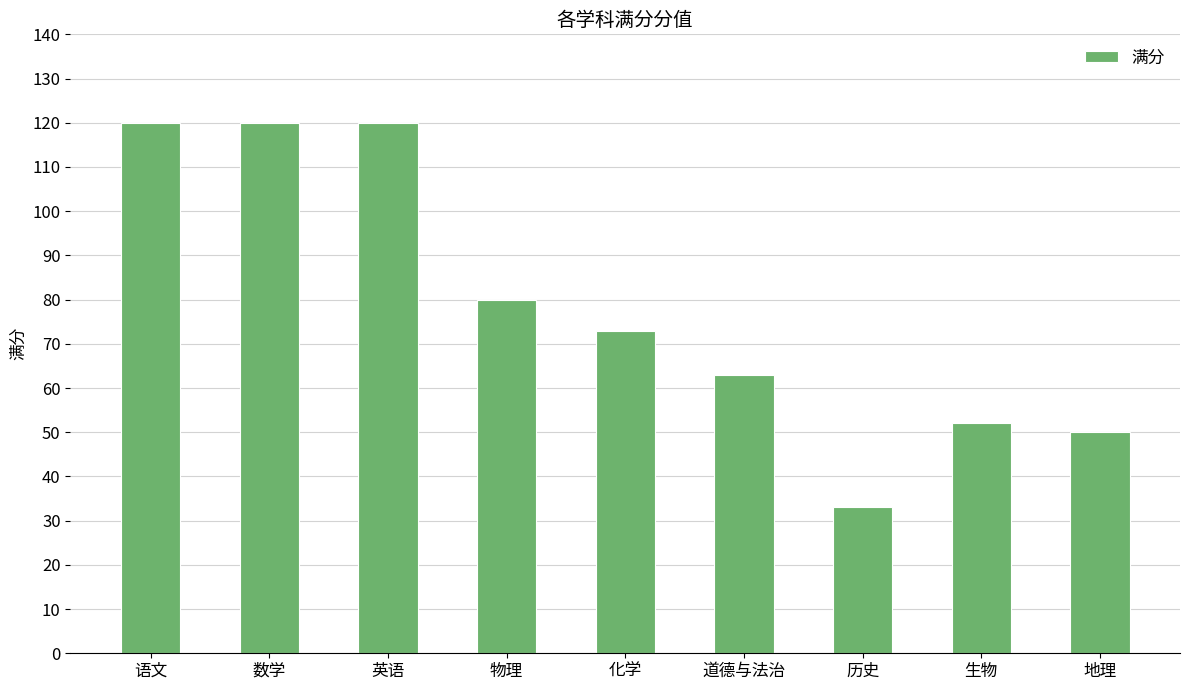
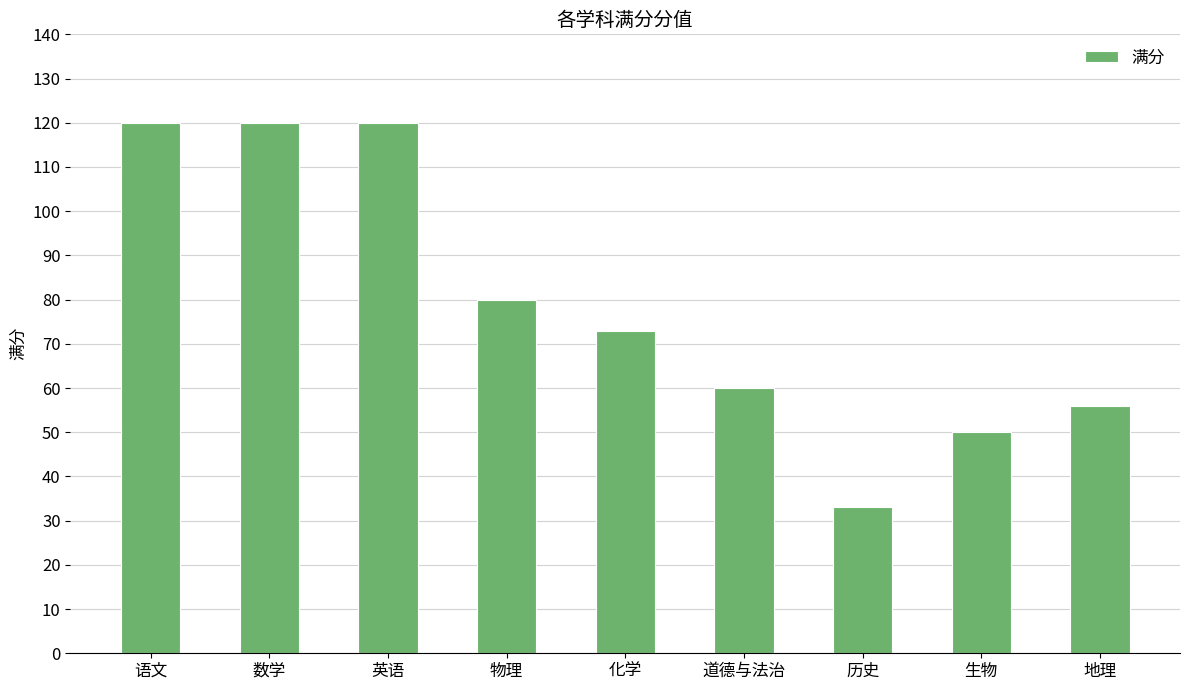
  {
    "语文": 120,
    "数学": 120,
    "英语": 120,
    "物理": 80,
    "化学": 73,
-   "道德与法治": 63,
+   "道德与法治": 60,
    "历史": 33,
-   "生物": 52,
-   "地理": 50
+   "生物": 50,
+   "地理": 56
  }
